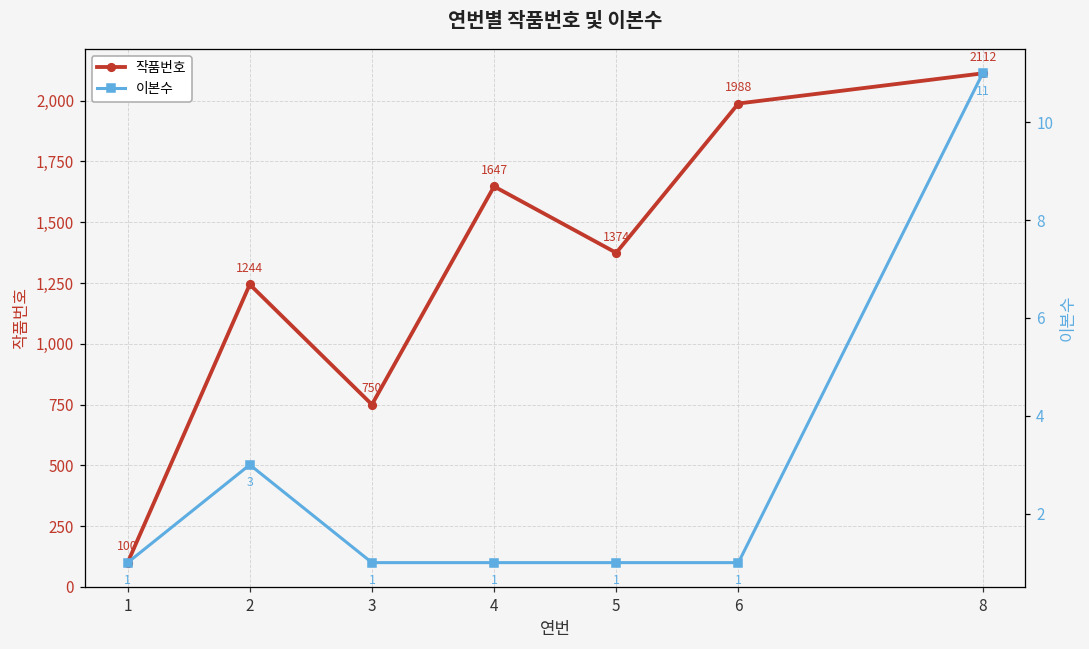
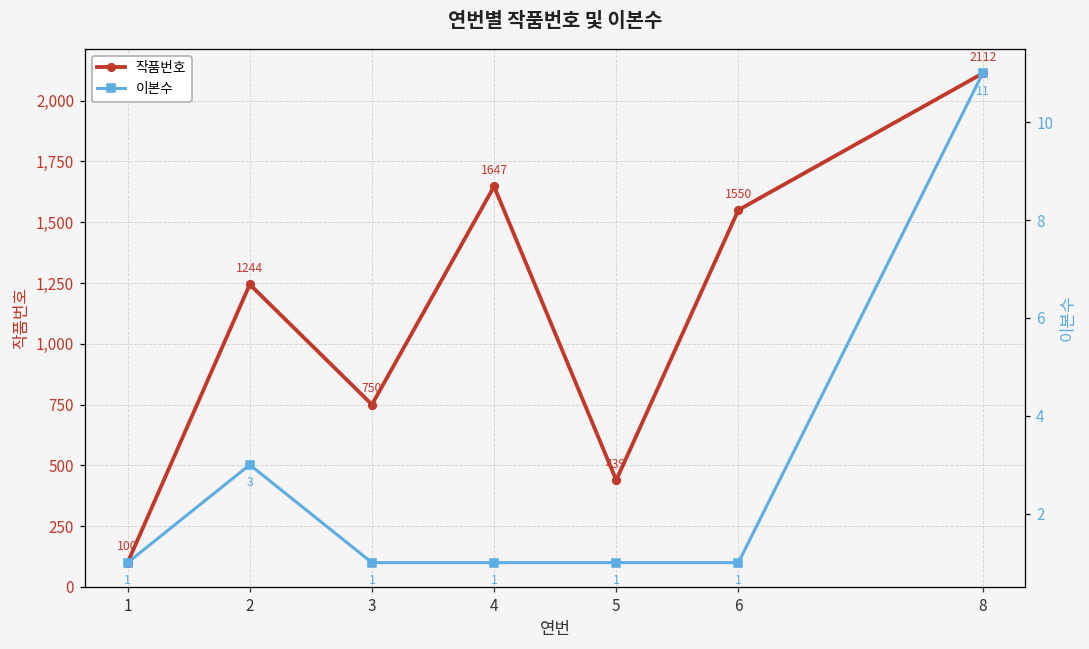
  {
    "작품번호": {
      "1": 100,
      "2": 1244,
      "3": 750,
      "4": 1647,
-     "5": 1374,
-     "6": 1988,
+     "5": 439,
+     "6": 1550,
      "8": 2112
    },
    "이본수": {
      "1": 1,
      "2": 3,
      "3": 1,
      "4": 1,
      "5": 1,
      "6": 1,
      "8": 11
    }
  }
